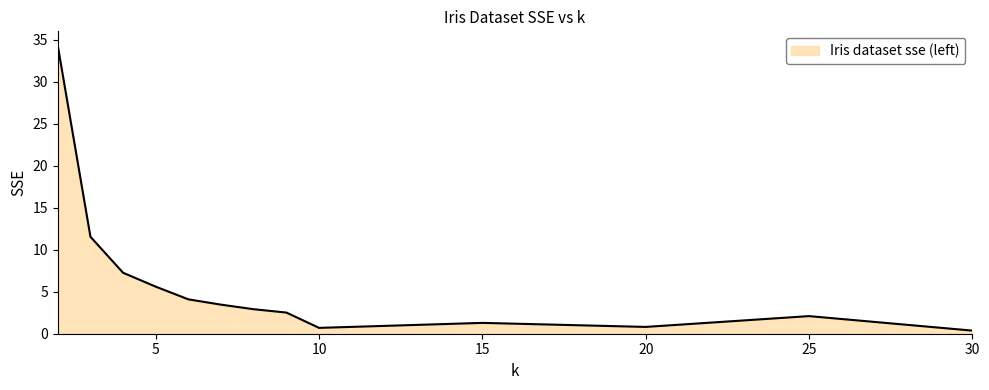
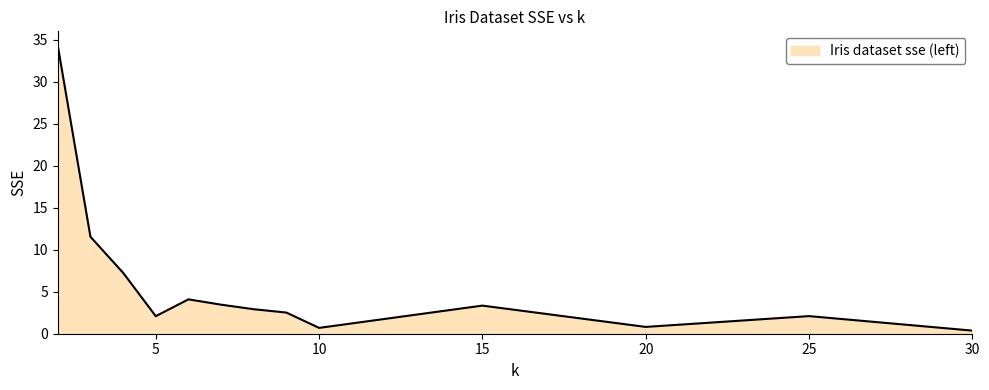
  {
-   "5": 6,
+   "5": 2,
    "10": 1,
-   "15": 1,
+   "15": 3,
    "20": 1,
    "25": 2,
    "30": 0
  }
